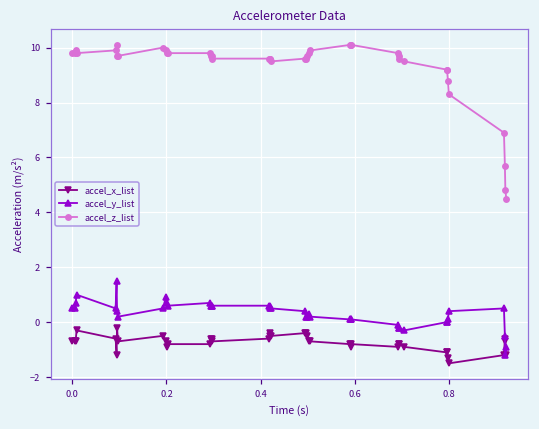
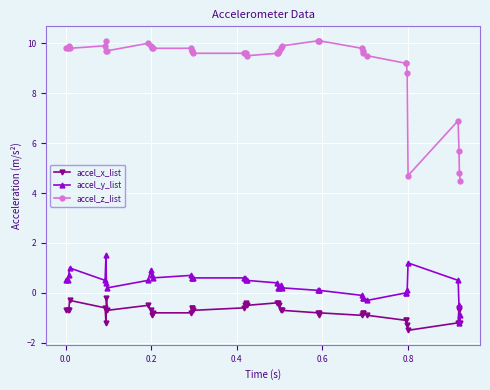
  {
    "accel_x_list": {
      "0.0": -0.7,
      "0.8": -1.5
    },
    "accel_y_list": {
      "0.0": 0.5,
-     "0.8": 0.4
+     "0.8": 1.2
    },
    "accel_z_list": {
      "0.0": 9.8,
-     "0.8": 8.3
+     "0.8": 4.7
    }
  }
